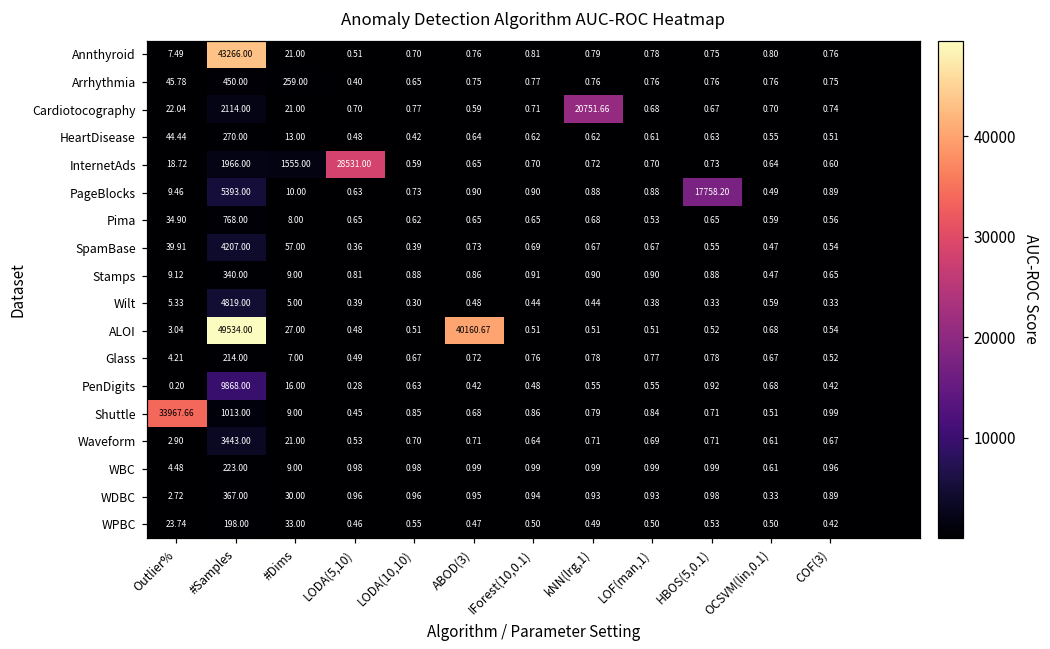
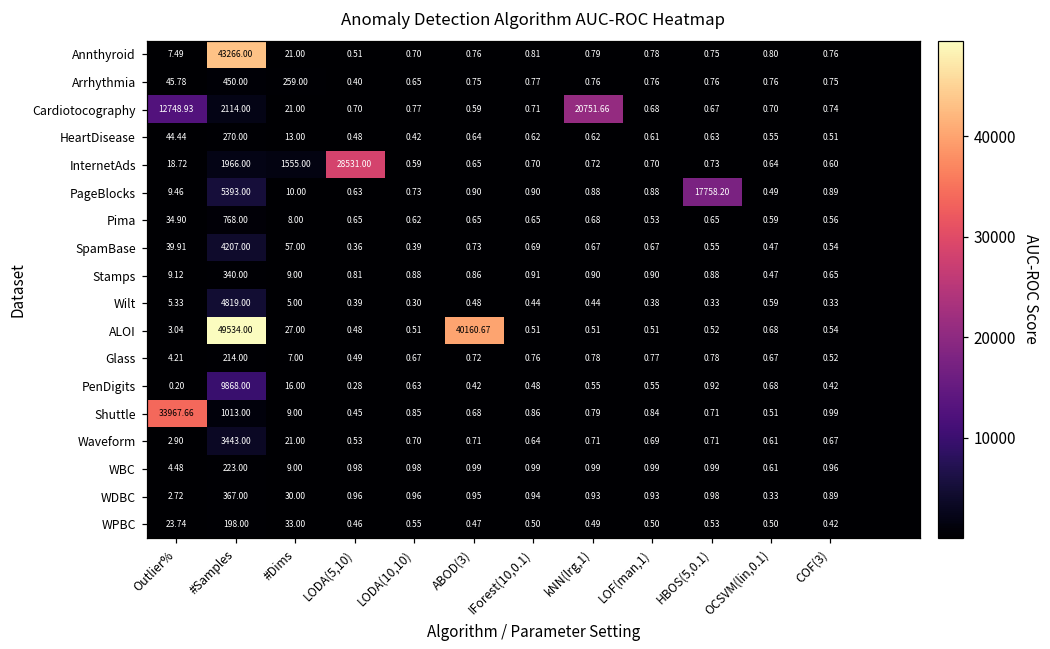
  {
    "Cardiotocography": {
-     "Outlier%": 22.04,
+     "Outlier%": 12748.93,
      "#Samples": 2114.00,
      "#Dims": 21.00,
      "LODA(5,10)": 0.70,
      "LODA(10,10)": 0.77,
      "ABOD(3)": 0.59,
      "IForest(10,0.1)": 0.71,
      "kNN(lrg,1)": 20751.66,
      "LOF(man,1)": 0.68,
      "HBOS(5,0.1)": 0.67,
      "OCSVM(lin,0.1)": 0.70,
      "COF(3)": 0.74
    }
  }
